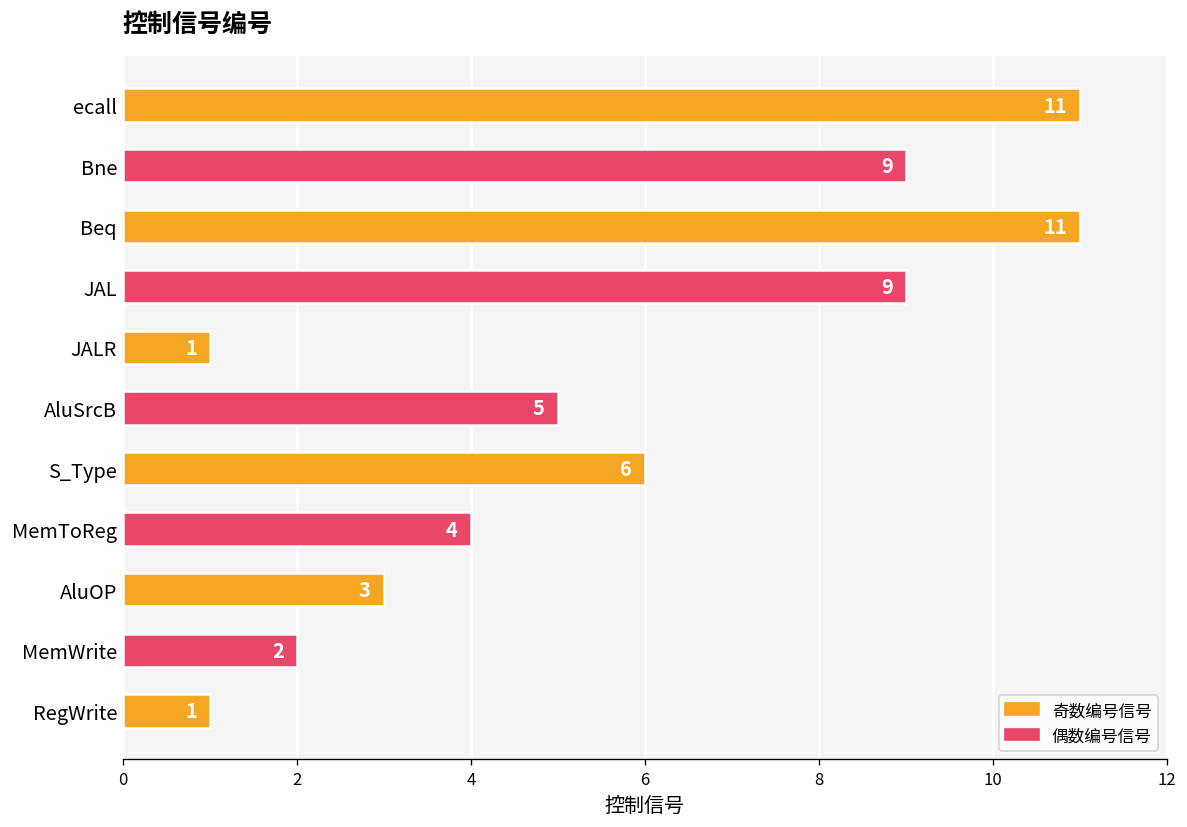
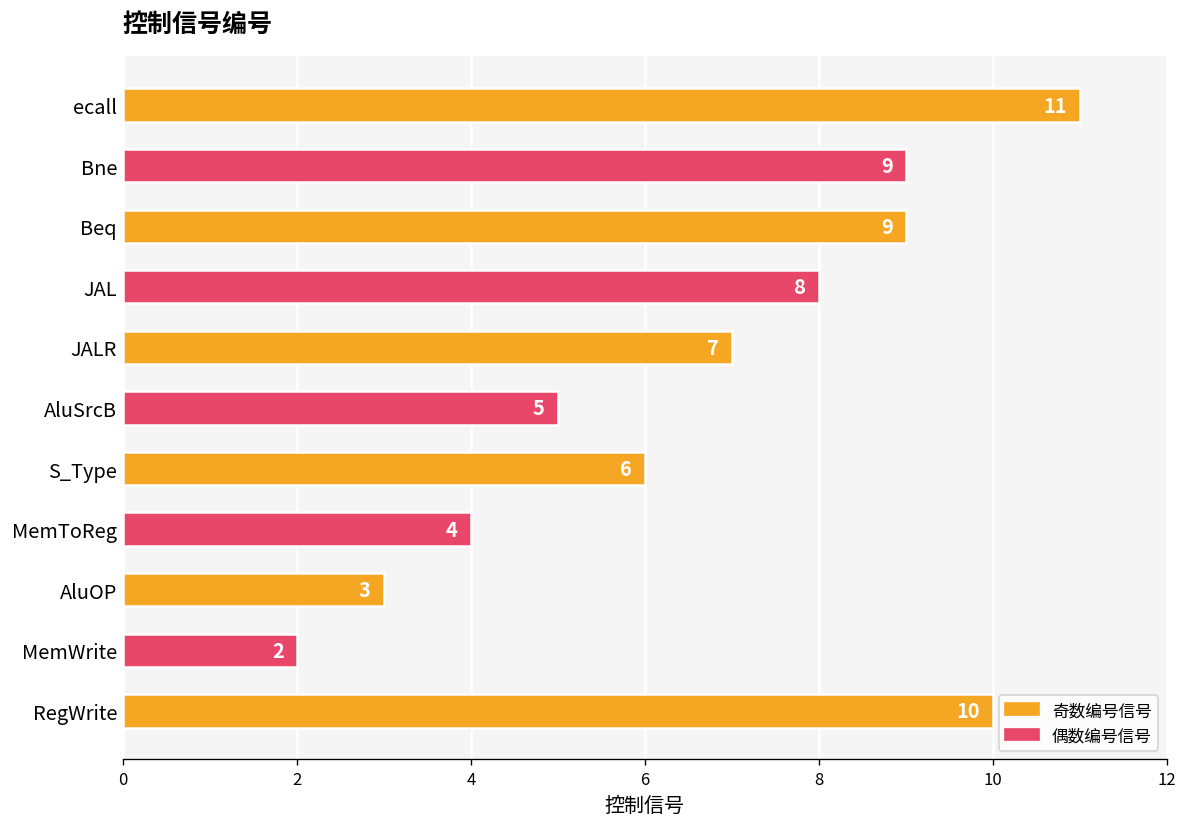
  {
    "ecall": 11,
    "Bne": 9,
-   "Beq": 11,
-   "JAL": 9,
-   "JALR": 1,
+   "Beq": 9,
+   "JAL": 8,
+   "JALR": 7,
    "AluSrcB": 5,
    "S_Type": 6,
    "MemToReg": 4,
    "AluOP": 3,
    "MemWrite": 2,
-   "RegWrite": 1
+   "RegWrite": 10
  }
